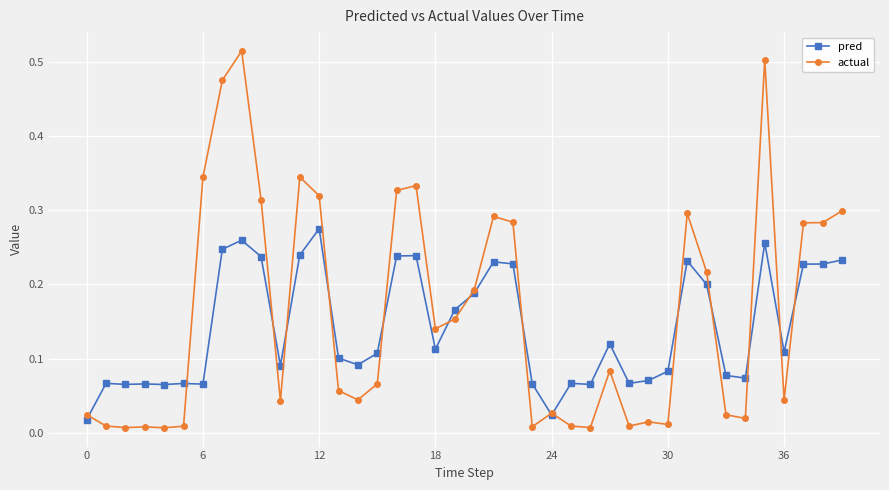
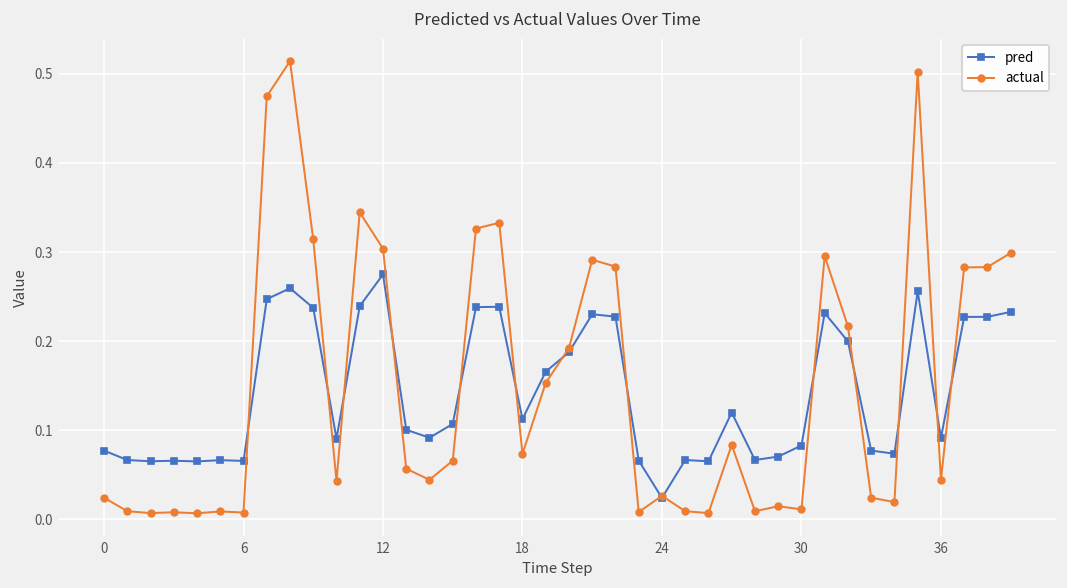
  {
    "pred": {
-     "0": 0.02,
+     "0": 0.08,
      "6": 0.07,
      "12": 0.27,
      "18": 0.11,
      "30": 0.08,
-     "36": 0.11
+     "36": 0.09
    },
    "actual": {
      "0": 0.02,
-     "6": 0.34,
-     "12": 0.32,
-     "18": 0.14,
+     "6": 0.01,
+     "12": 0.30,
+     "18": 0.07,
      "30": 0.01,
      "36": 0.04
    }
  }
